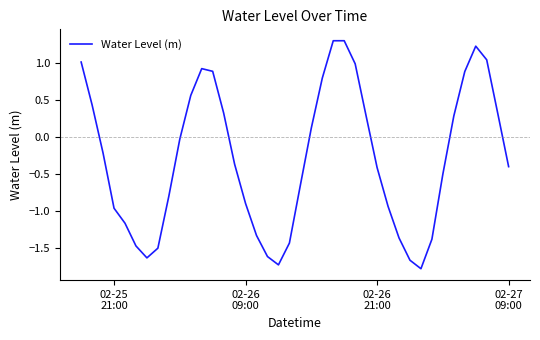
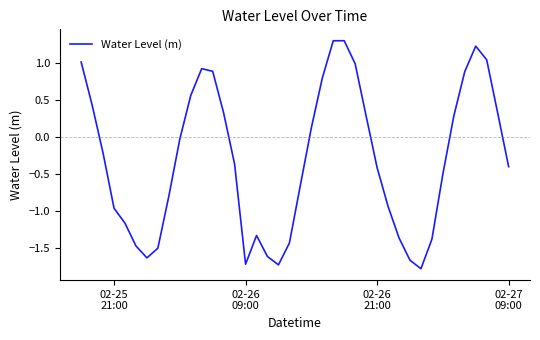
  {
    "02-25 21:00": -1.0,
-   "02-26 09:00": -0.9,
+   "02-26 09:00": -1.7,
    "02-26 21:00": -0.4,
    "02-27 09:00": -0.4
  }
